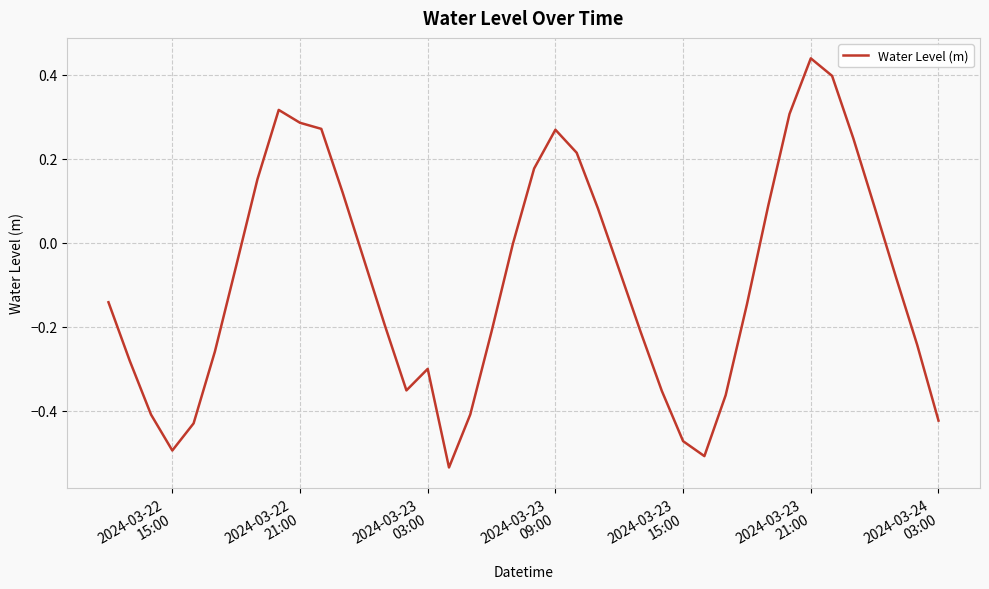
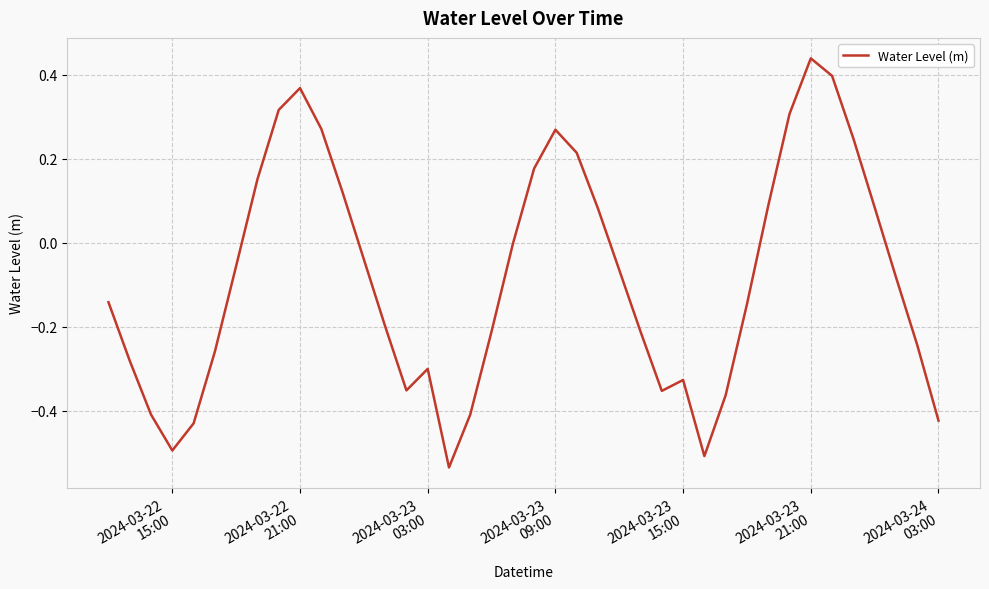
  {
    "2024-03-22 15:00": -0.49,
-   "2024-03-22 21:00": 0.29,
+   "2024-03-22 21:00": 0.37,
    "2024-03-23 03:00": -0.30,
    "2024-03-23 09:00": 0.27,
-   "2024-03-23 15:00": -0.47,
+   "2024-03-23 15:00": -0.33,
    "2024-03-23 21:00": 0.44,
    "2024-03-24 03:00": -0.42
  }
